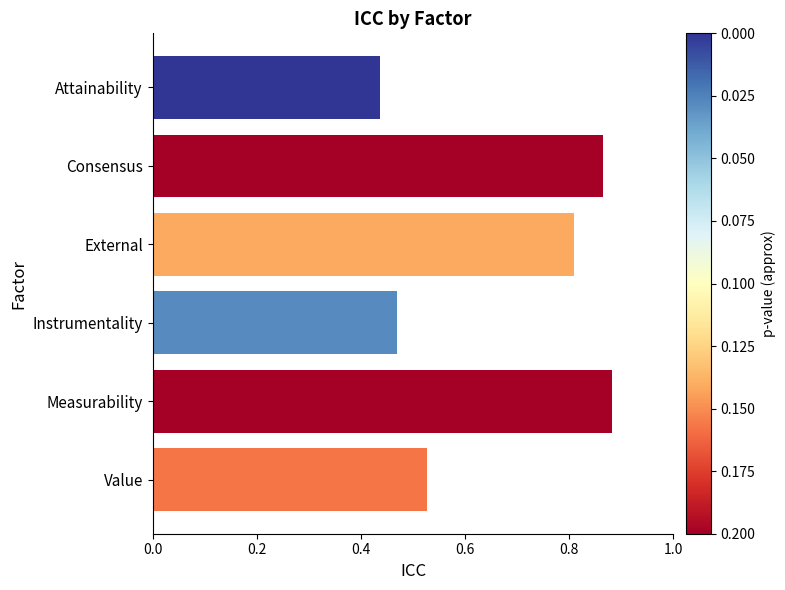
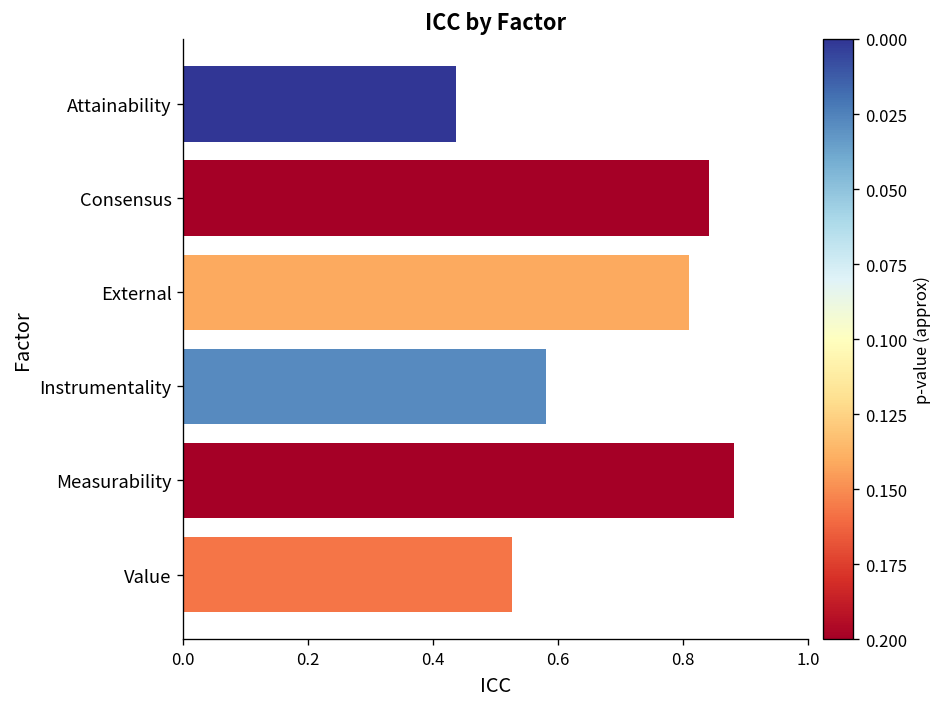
  {
    "Attainability": 0.44,
-   "Consensus": 0.86,
+   "Consensus": 0.84,
    "External": 0.81,
-   "Instrumentality": 0.47,
+   "Instrumentality": 0.58,
    "Measurability": 0.88,
    "Value": 0.53
  }
